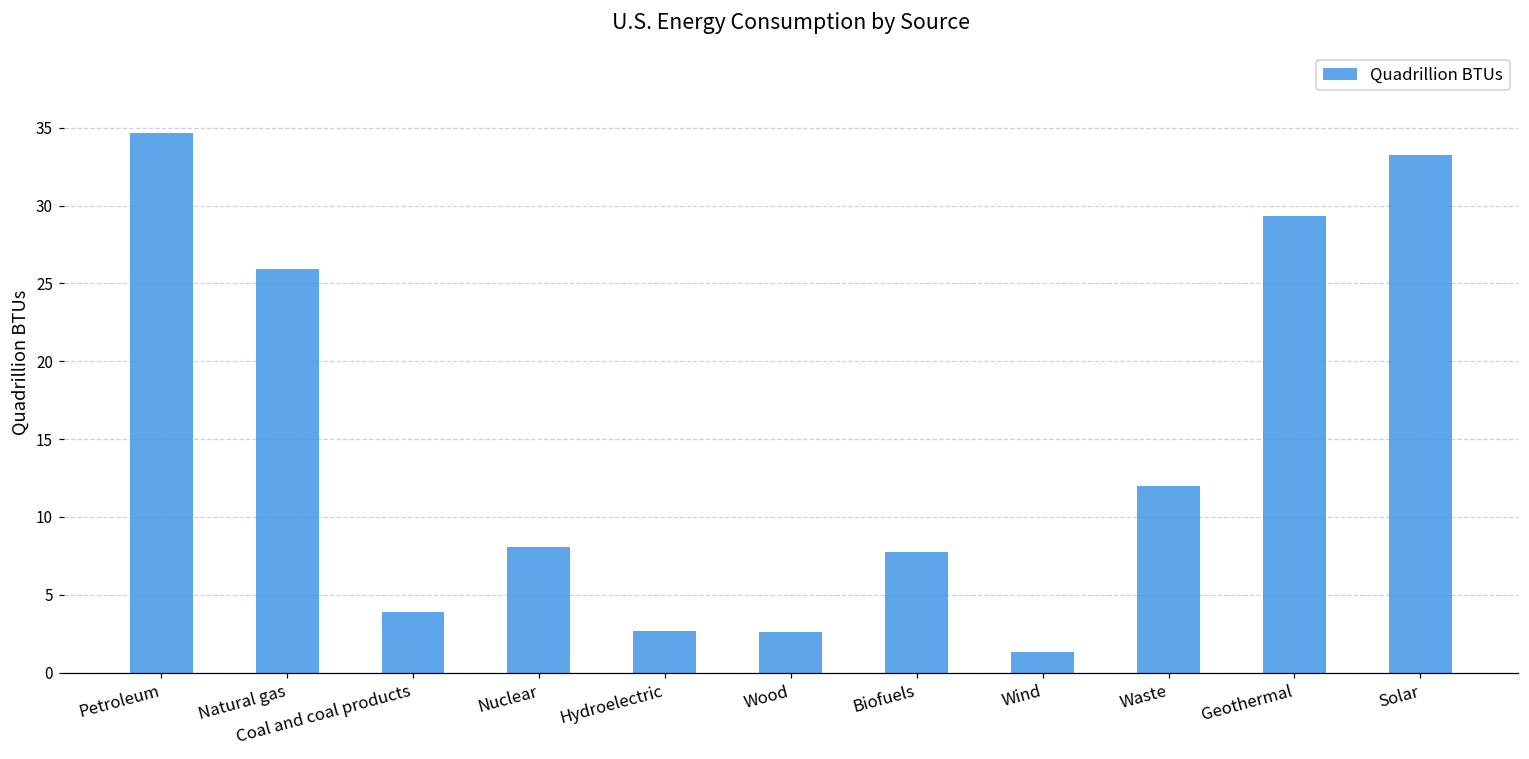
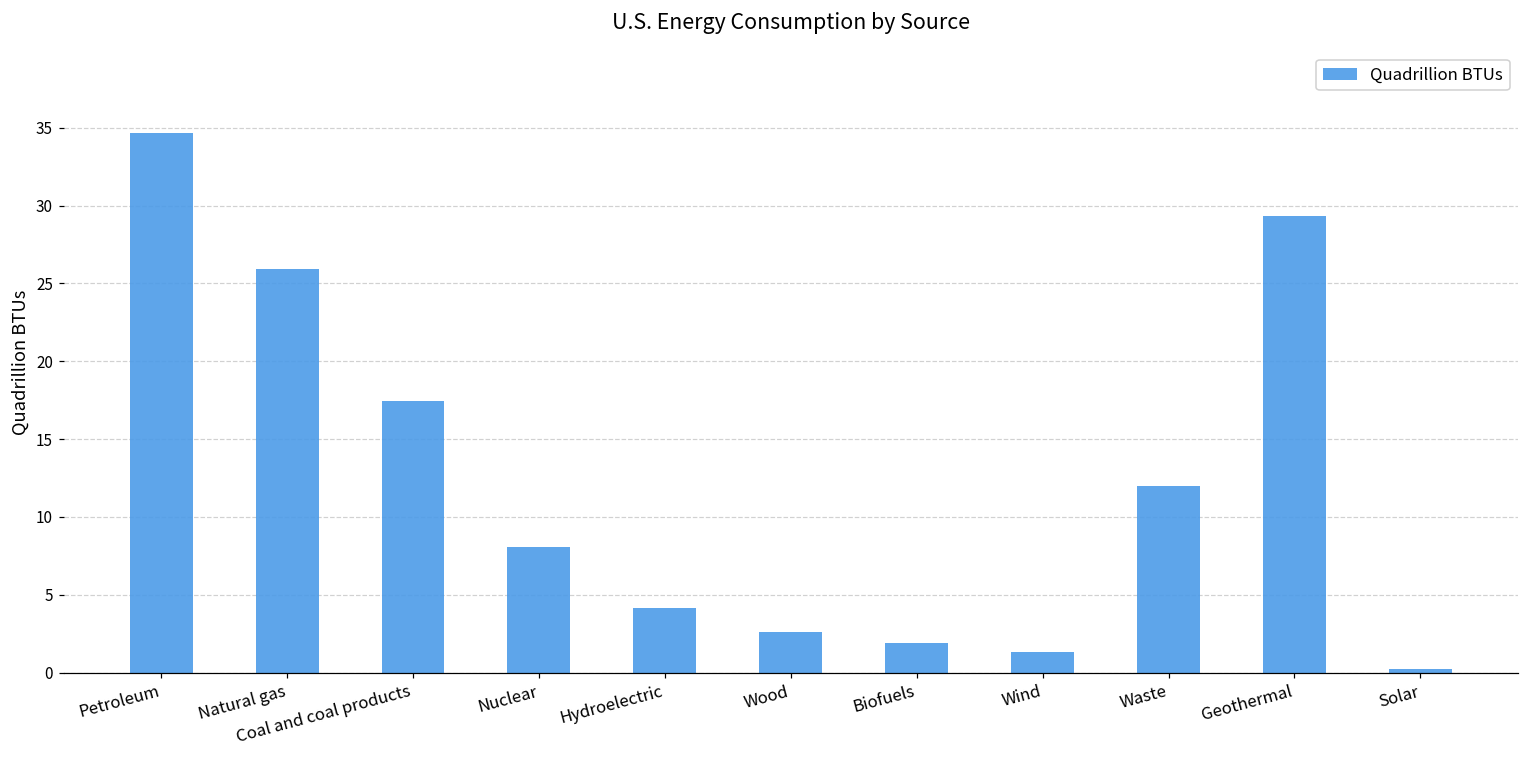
  {
    "Petroleum": 34.7,
    "Natural gas": 26.0,
-   "Coal and coal products": 3.9,
+   "Coal and coal products": 17.4,
    "Nuclear": 8.1,
-   "Hydroelectric": 2.7,
+   "Hydroelectric": 4.1,
    "Wood": 2.6,
-   "Biofuels": 7.7,
+   "Biofuels": 1.9,
    "Wind": 1.4,
    "Waste": 12.0,
    "Geothermal": 29.3,
-   "Solar": 33.2
+   "Solar": 0.2
  }
